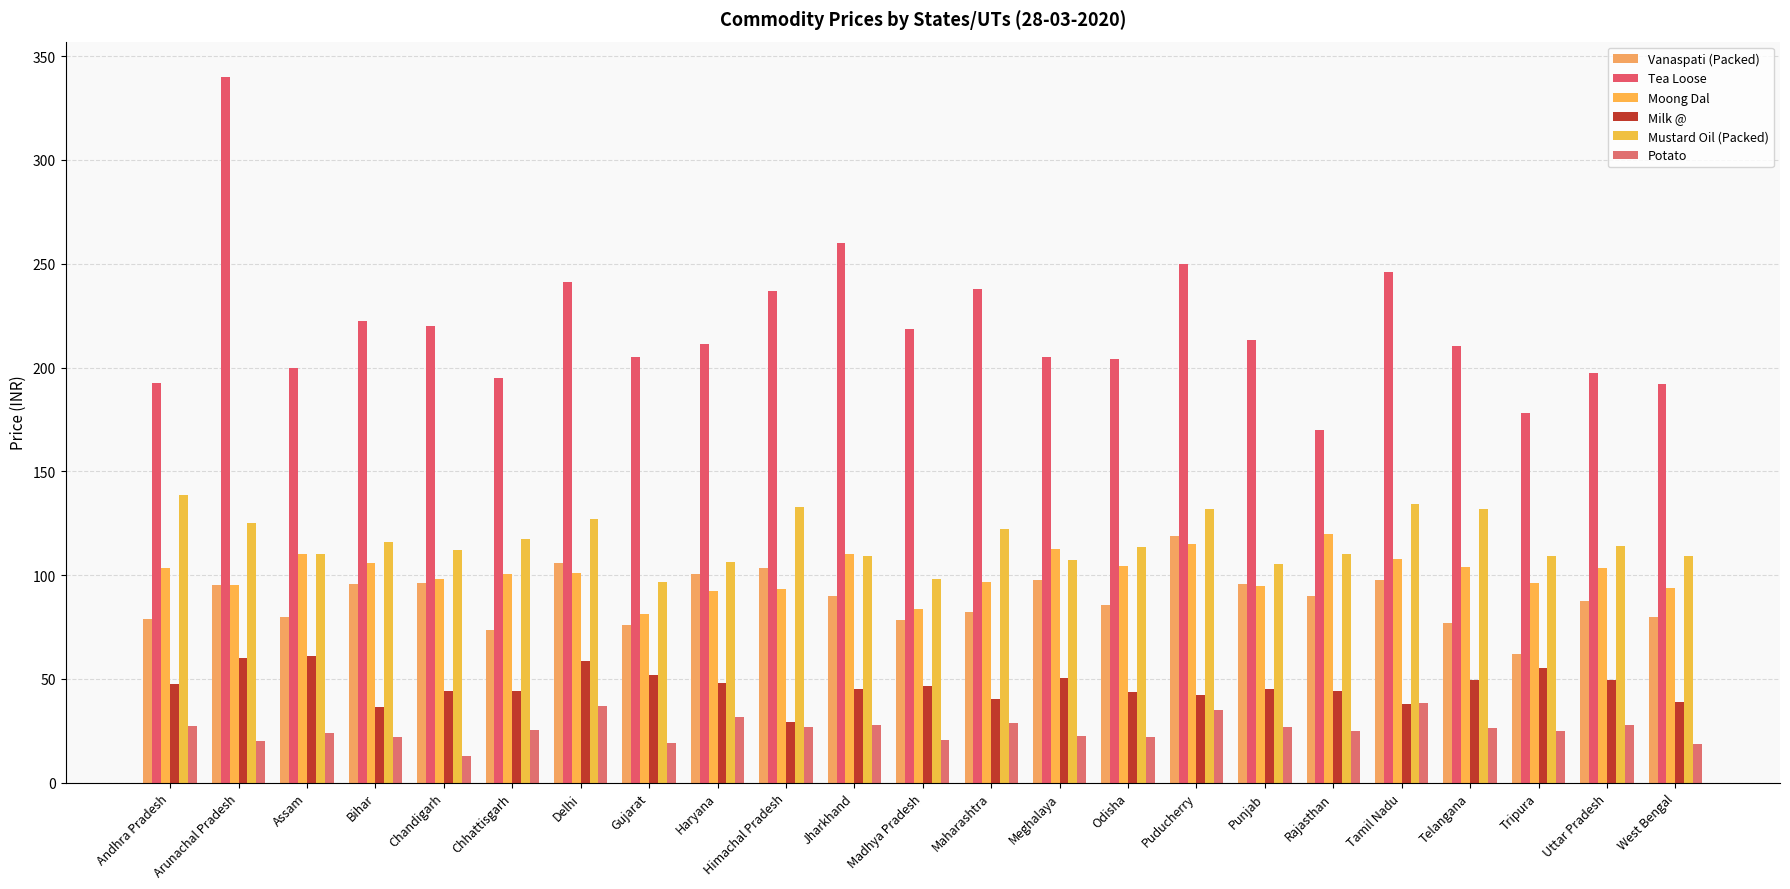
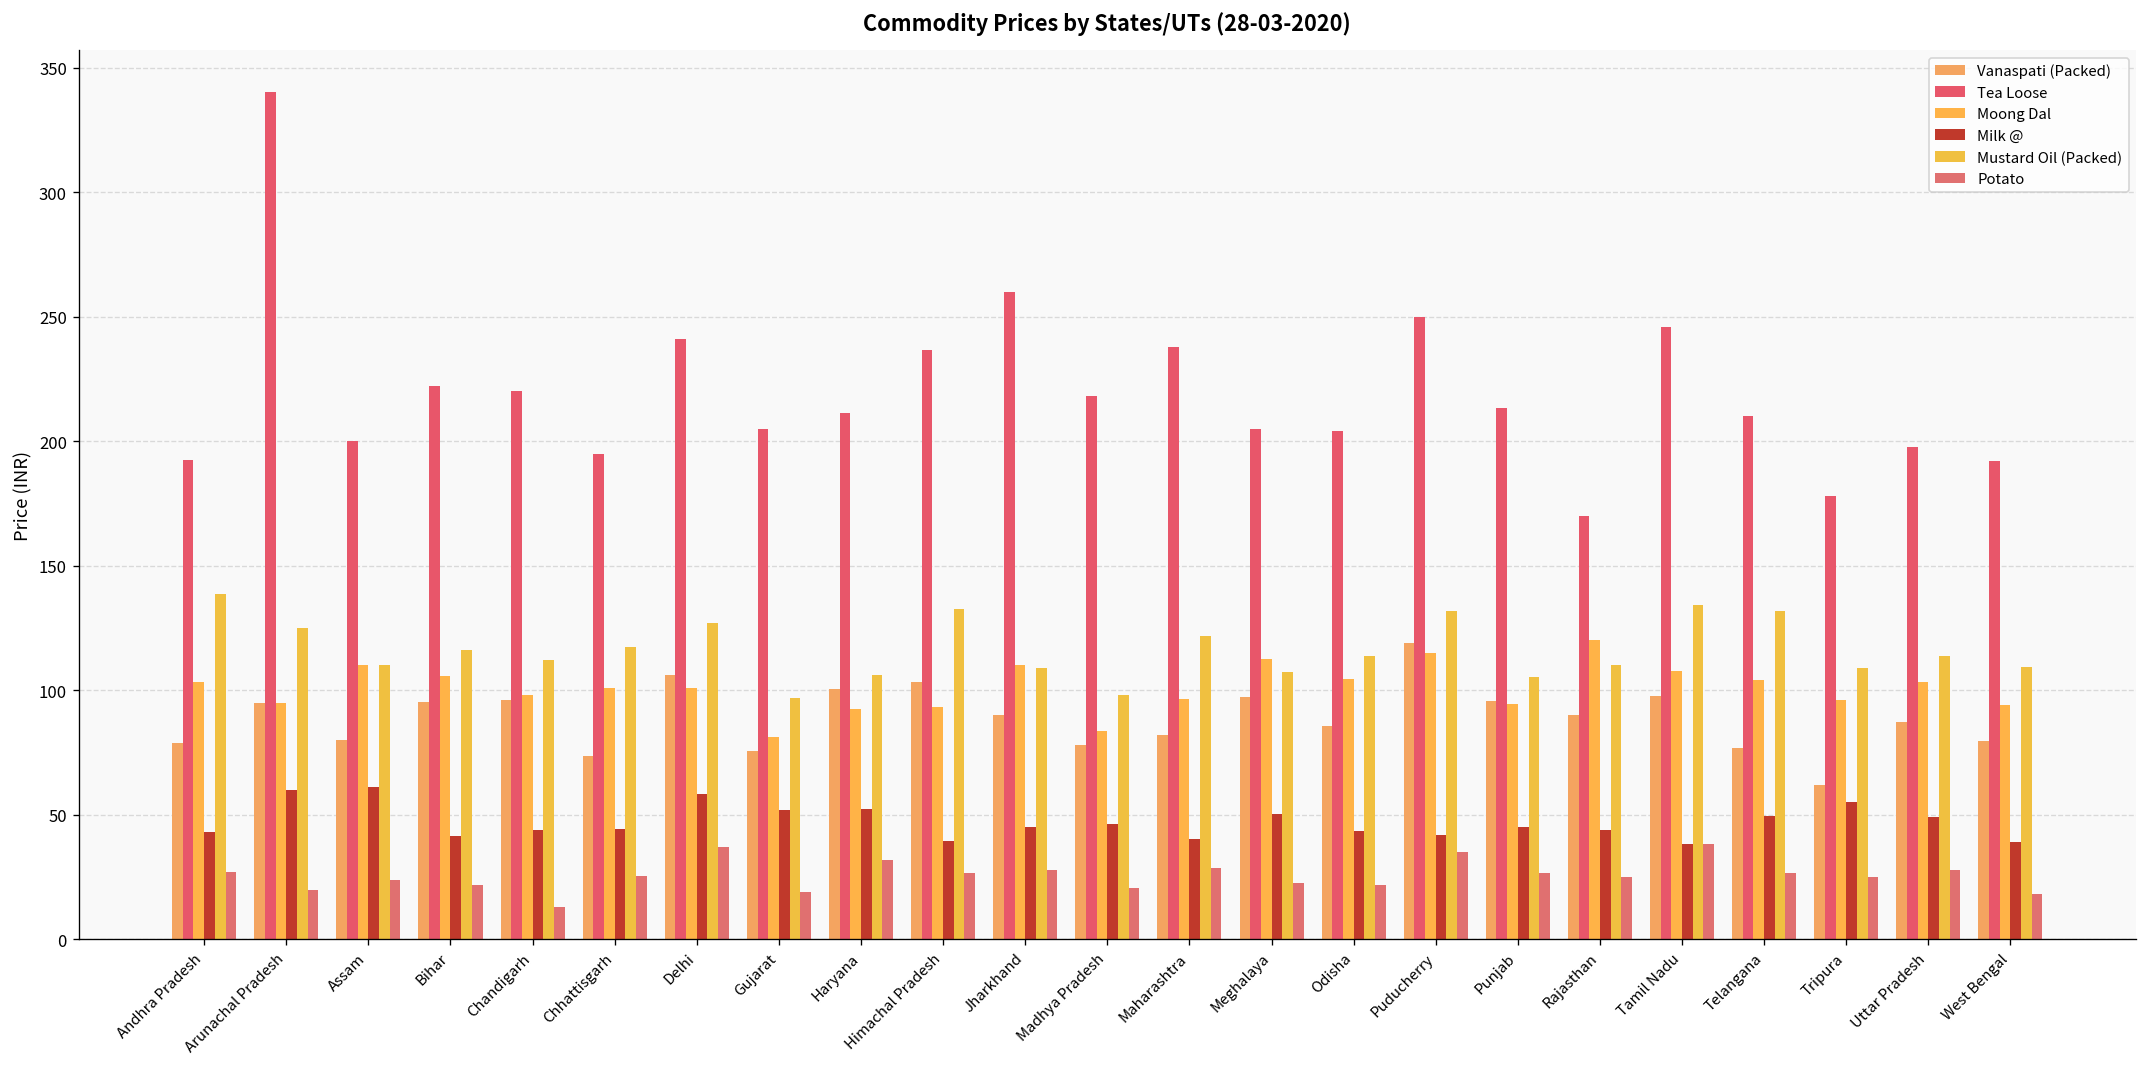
  {
    "Milk @": {
-     "Andhra Pradesh": 47,
+     "Andhra Pradesh": 43,
      "Arunachal Pradesh": 60,
      "Assam": 61,
-     "Bihar": 37,
+     "Bihar": 41,
      "Chandigarh": 44,
      "Chhattisgarh": 44,
      "Delhi": 59,
      "Gujarat": 52,
-     "Haryana": 48,
-     "Himachal Pradesh": 29,
+     "Haryana": 52,
+     "Himachal Pradesh": 40,
      "Jharkhand": 45,
      "Madhya Pradesh": 46,
      "Maharashtra": 41,
      "Meghalaya": 50,
      "Odisha": 44,
      "Puducherry": 42,
      "Punjab": 45,
      "Rajasthan": 44,
      "Tamil Nadu": 38,
      "Telangana": 50,
      "Tripura": 55,
      "Uttar Pradesh": 49,
      "West Bengal": 39
    }
  }
